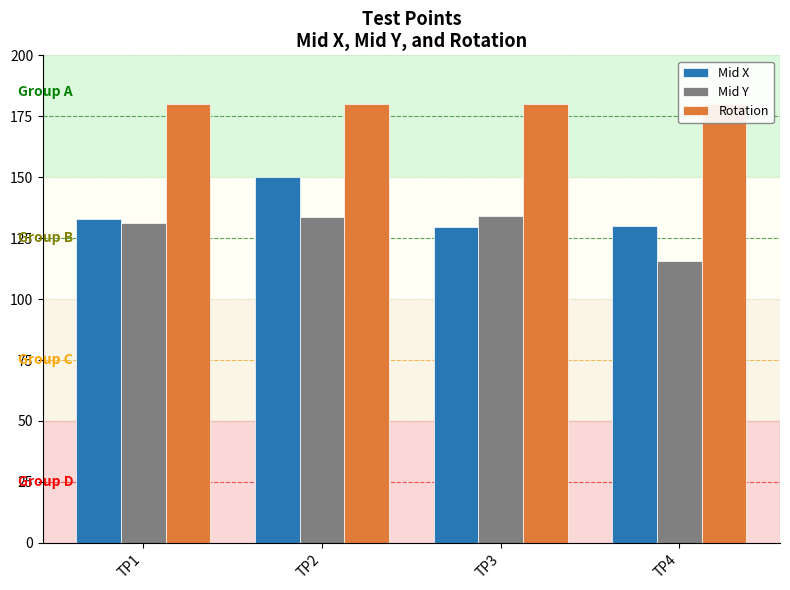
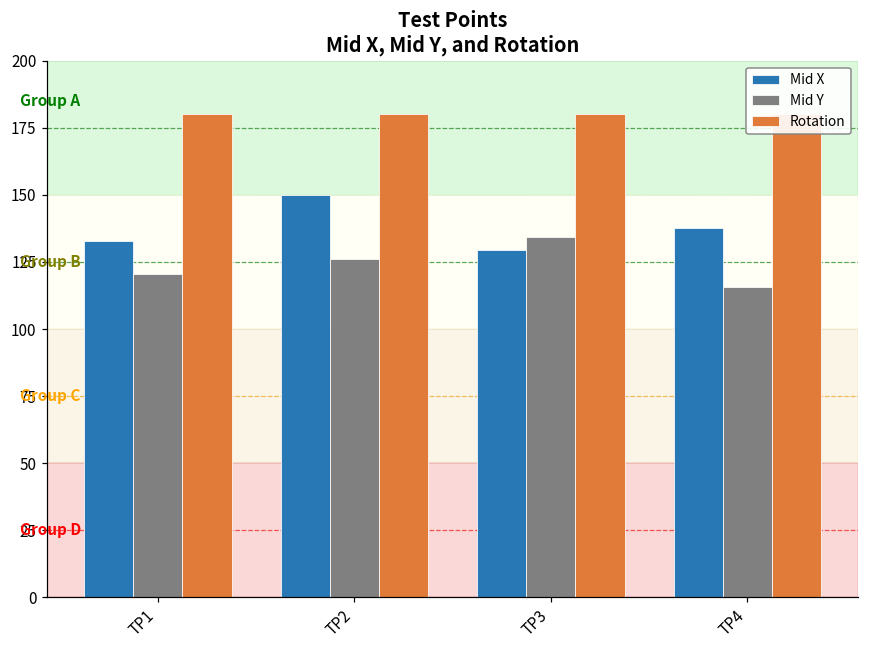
  {
    "Mid X": {
      "TP1": 133,
      "TP2": 150,
      "TP3": 130,
-     "TP4": 130
+     "TP4": 138
    },
    "Mid Y": {
-     "TP1": 131,
-     "TP2": 134,
+     "TP1": 121,
+     "TP2": 126,
      "TP3": 134,
      "TP4": 116
    },
    "Rotation": {
      "TP1": 180,
      "TP2": 180,
      "TP3": 180
    }
  }
